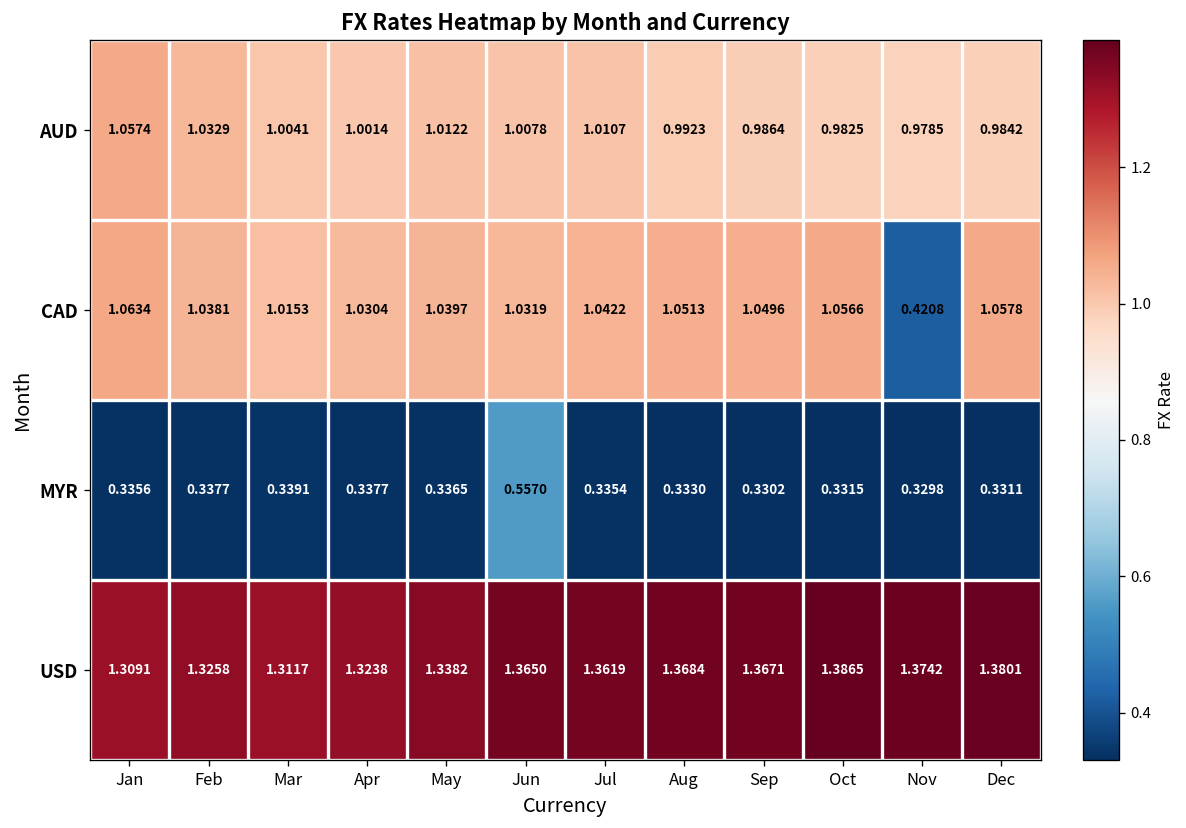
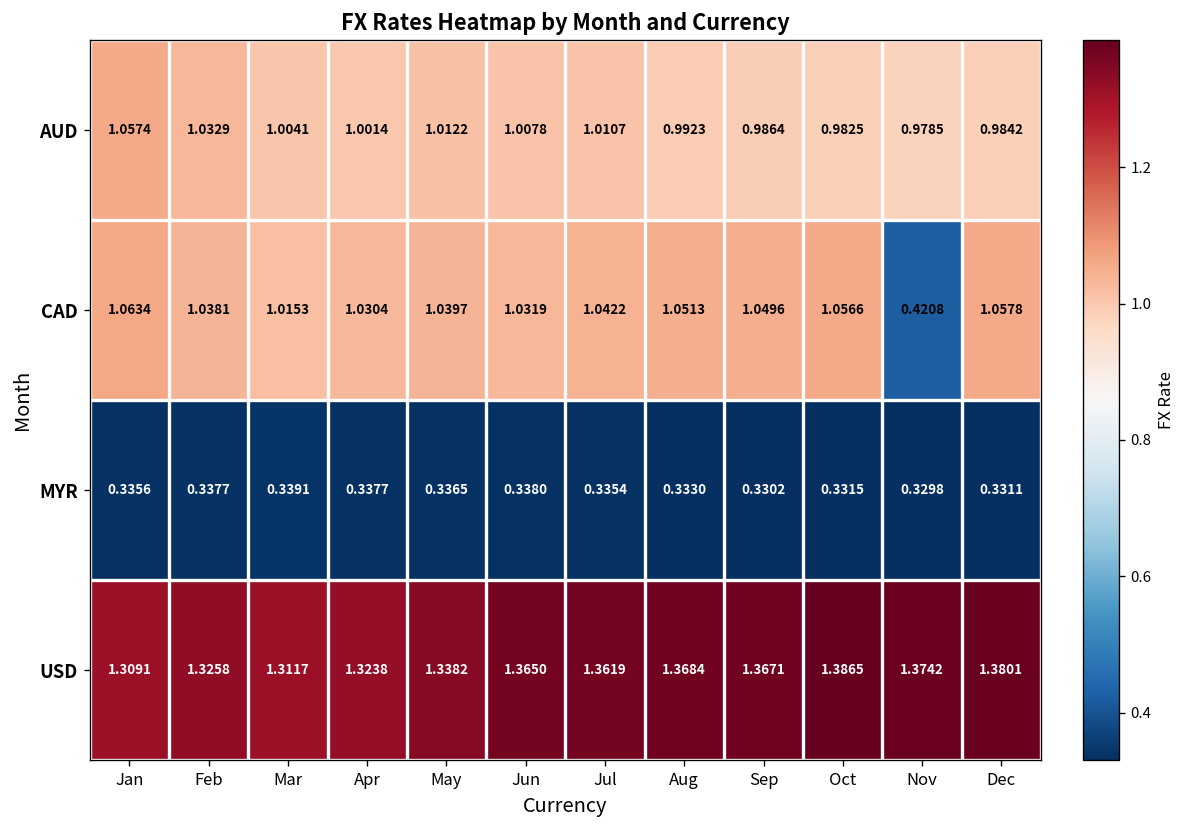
  {
    "AUD": {
      "Jan": 1.0574,
      "Feb": 1.0329,
      "Mar": 1.0041,
      "Apr": 1.0014,
      "May": 1.0122,
      "Jun": 1.0078,
      "Jul": 1.0107,
      "Aug": 0.9923,
      "Sep": 0.9864,
      "Oct": 0.9825,
      "Nov": 0.9785,
      "Dec": 0.9842
    },
    "CAD": {
      "Jan": 1.0634,
      "Feb": 1.0381,
      "Mar": 1.0153,
      "Apr": 1.0304,
      "May": 1.0397,
      "Jun": 1.0319,
      "Jul": 1.0422,
      "Aug": 1.0513,
      "Sep": 1.0496,
      "Oct": 1.0566,
      "Nov": 0.4208,
      "Dec": 1.0578
    },
    "MYR": {
      "Jan": 0.3356,
      "Feb": 0.3377,
      "Mar": 0.3391,
      "Apr": 0.3377,
      "May": 0.3365,
-     "Jun": 0.5570,
+     "Jun": 0.3380,
      "Jul": 0.3354,
      "Aug": 0.3330,
      "Sep": 0.3302,
      "Oct": 0.3315,
      "Nov": 0.3298,
      "Dec": 0.3311
    },
    "USD": {
      "Jan": 1.3091,
      "Feb": 1.3258,
      "Mar": 1.3117,
      "Apr": 1.3238,
      "May": 1.3382,
      "Jun": 1.3650,
      "Jul": 1.3619,
      "Aug": 1.3684,
      "Sep": 1.3671,
      "Oct": 1.3865,
      "Nov": 1.3742,
      "Dec": 1.3801
    }
  }
